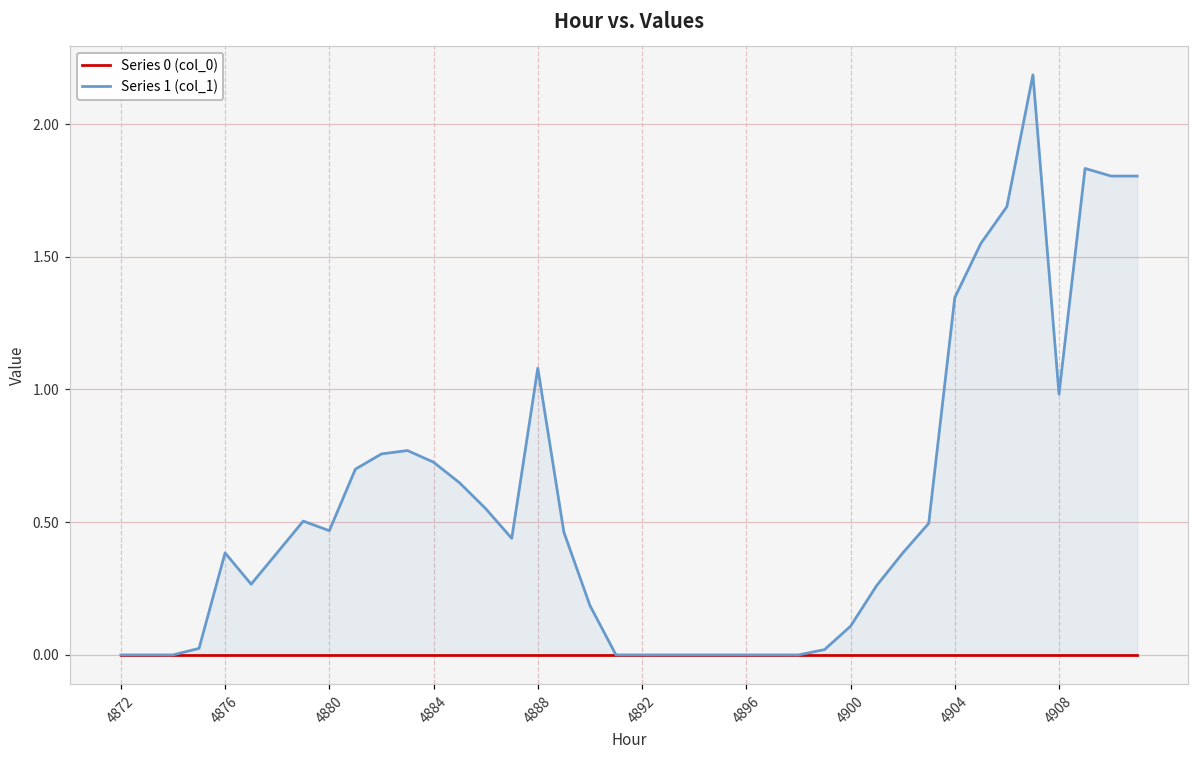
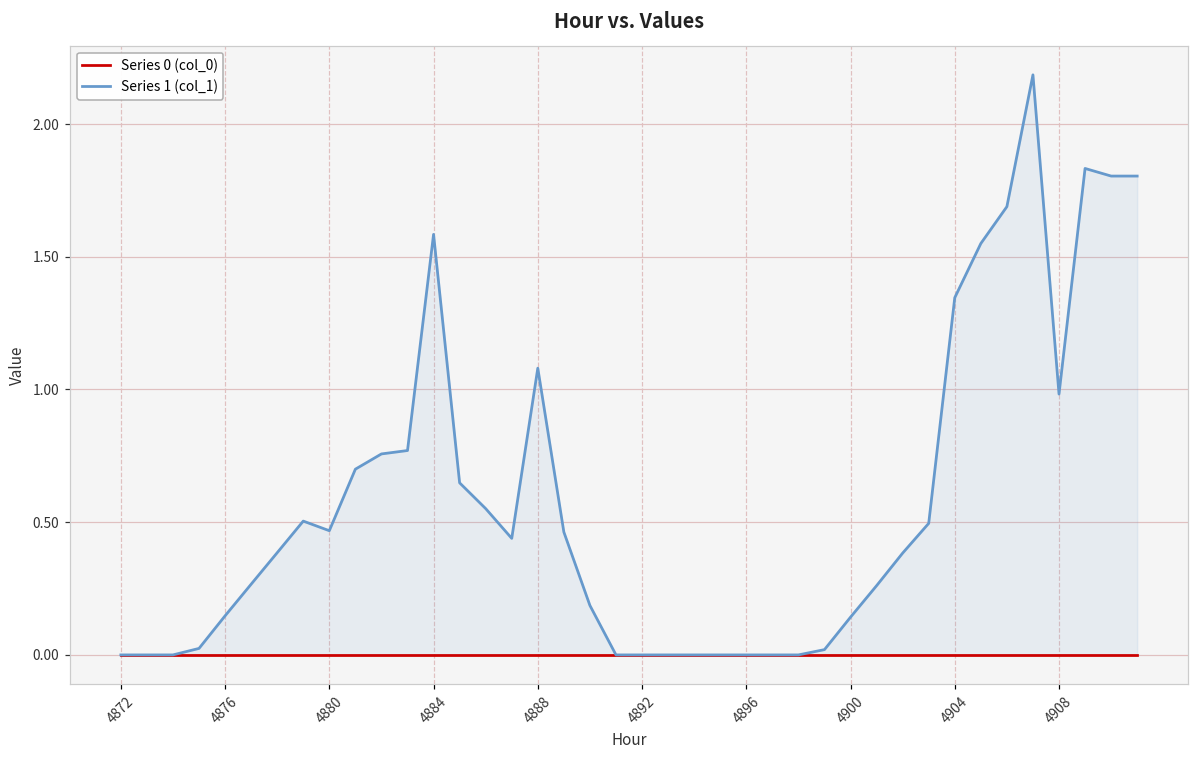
  {
    "Series 0 (col_0)": {
      "4876": 0.00,
      "4880": 0.00,
      "4884": 0.00,
      "4888": 0.00,
      "4900": 0.00,
      "4904": 0.00,
      "4908": 0.00
    },
    "Series 1 (col_1)": {
-     "4876": 0.38,
+     "4876": 0.15,
      "4880": 0.47,
-     "4884": 0.73,
+     "4884": 1.58,
      "4888": 1.08,
-     "4900": 0.11,
+     "4900": 0.14,
      "4904": 1.35,
      "4908": 0.98
    }
  }
